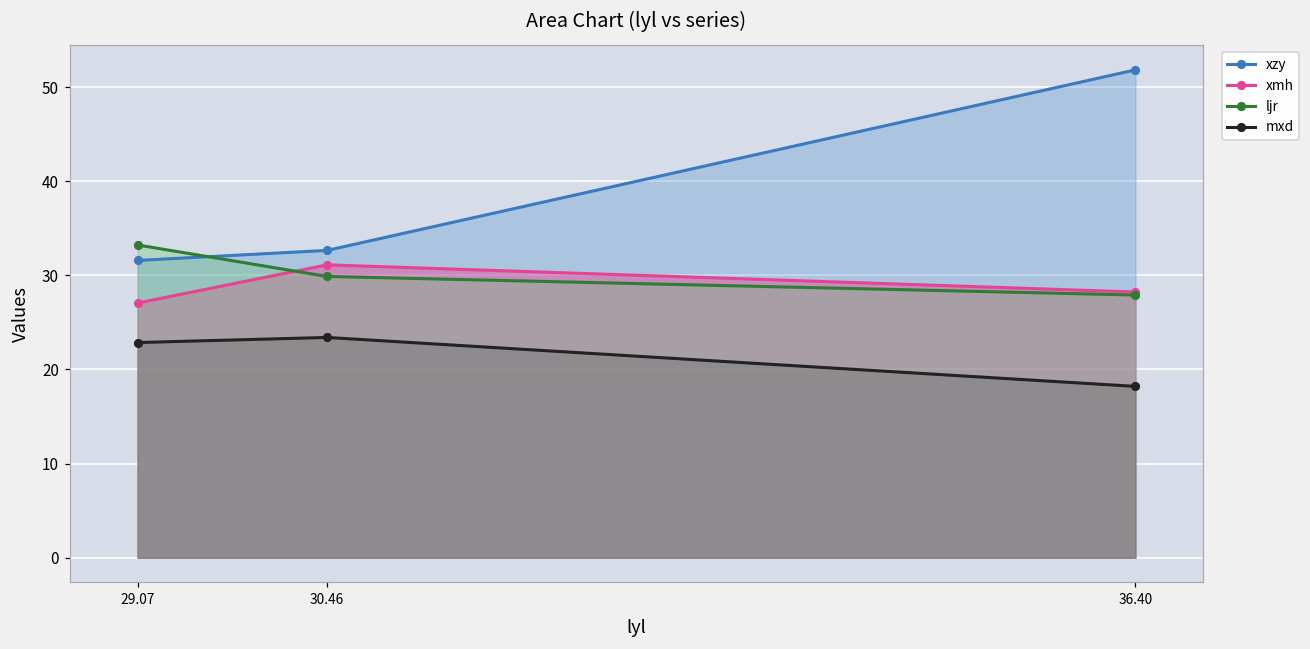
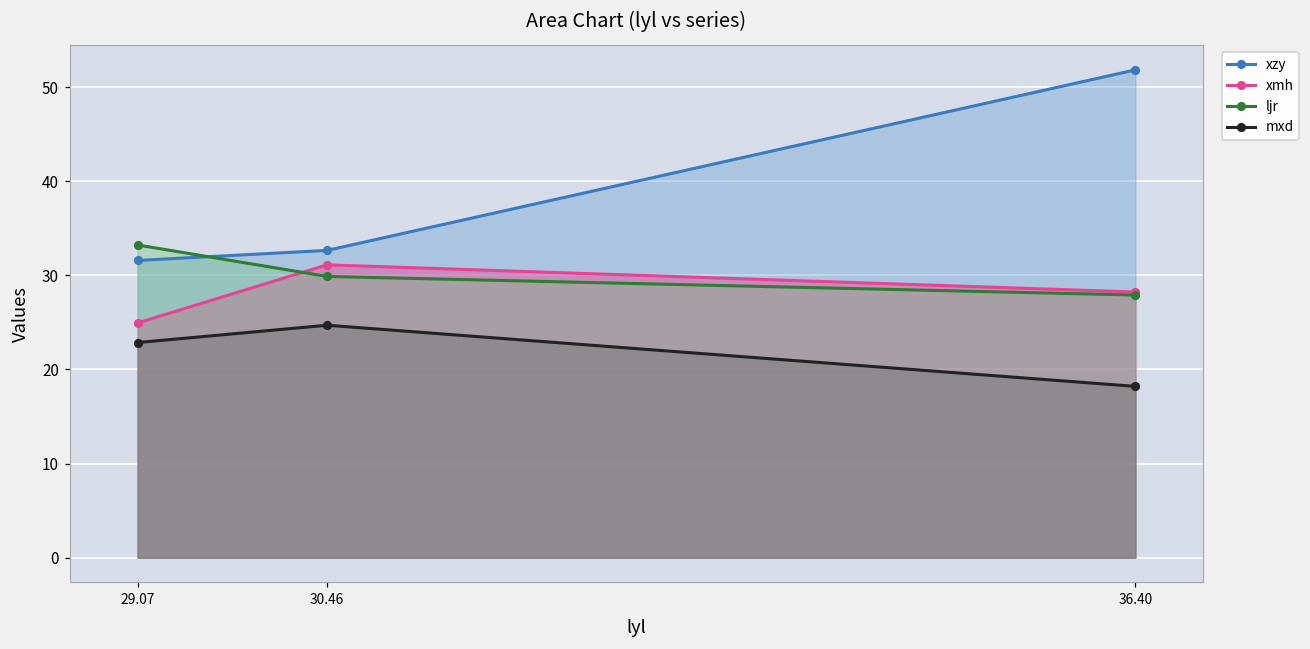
  {
    "xzy": {
      "29.07": 32,
      "30.46": 33,
      "36.40": 52
    },
    "xmh": {
-     "29.07": 27,
+     "29.07": 25,
      "30.46": 31,
      "36.40": 28
    },
    "ljr": {
      "29.07": 33,
      "30.46": 30,
      "36.40": 28
    },
    "mxd": {
      "29.07": 23,
-     "30.46": 23,
+     "30.46": 25,
      "36.40": 18
    }
  }
